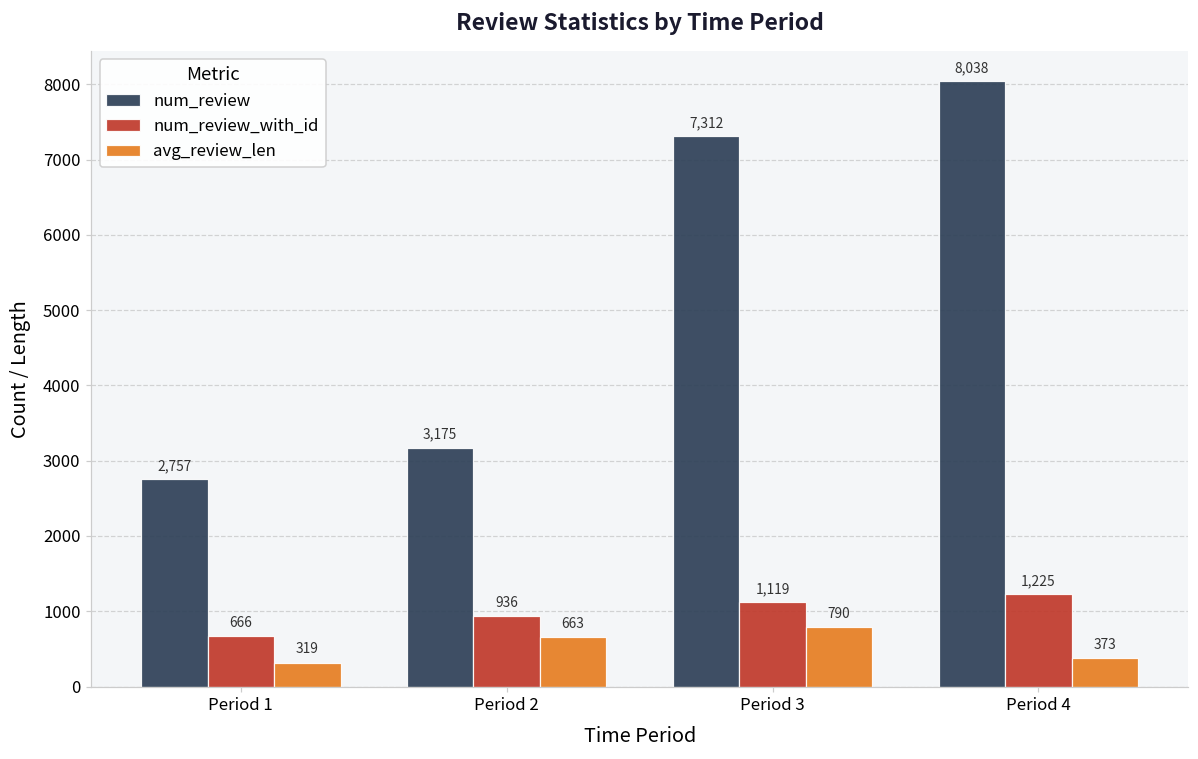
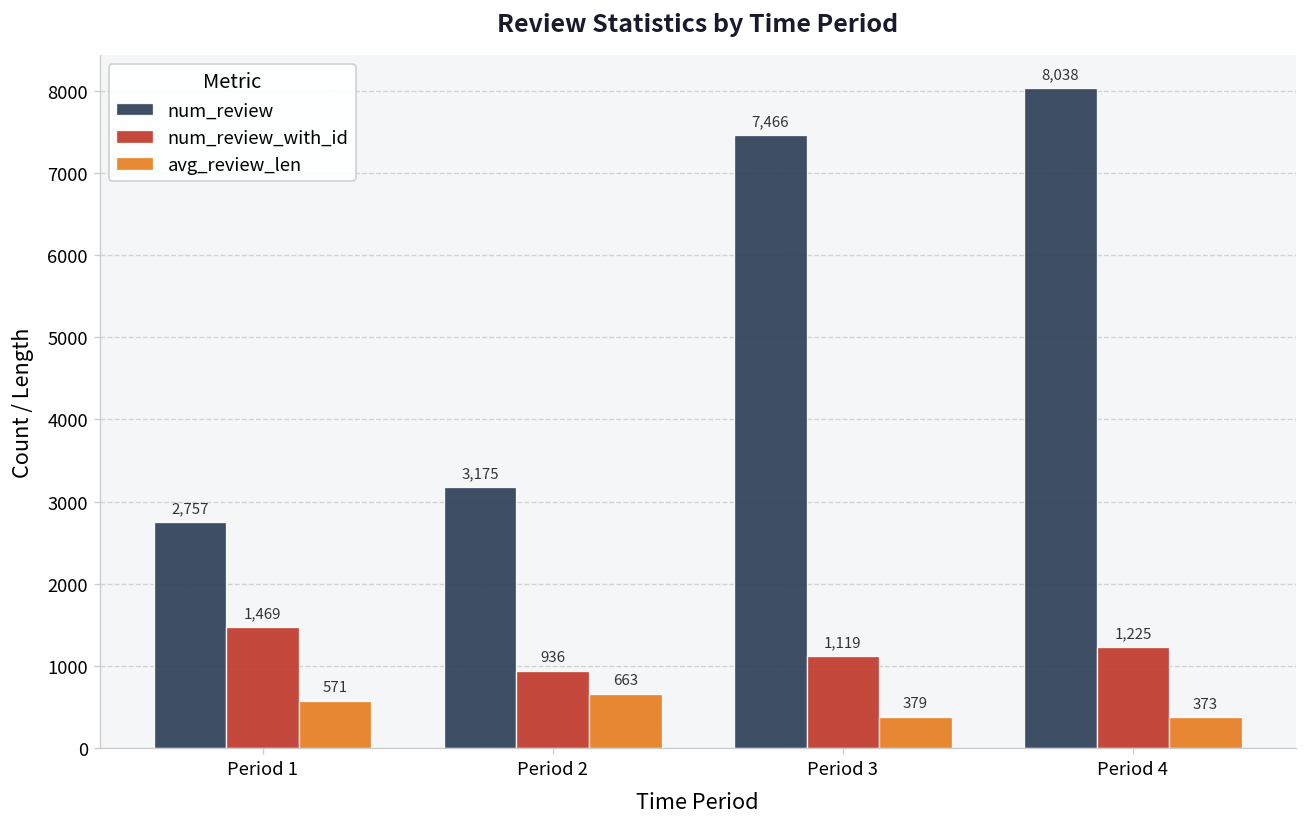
  {
    "num_review": {
      "Period 1": "2,757",
      "Period 2": "3,175",
-     "Period 3": "7,312",
+     "Period 3": "7,466",
      "Period 4": "8,038"
    },
    "num_review_with_id": {
-     "Period 1": "666",
+     "Period 1": "1,469",
      "Period 2": "936",
      "Period 3": "1,119",
      "Period 4": "1,225"
    },
    "avg_review_len": {
-     "Period 1": "319",
+     "Period 1": "571",
      "Period 2": "663",
-     "Period 3": "790",
+     "Period 3": "379",
      "Period 4": "373"
    }
  }
